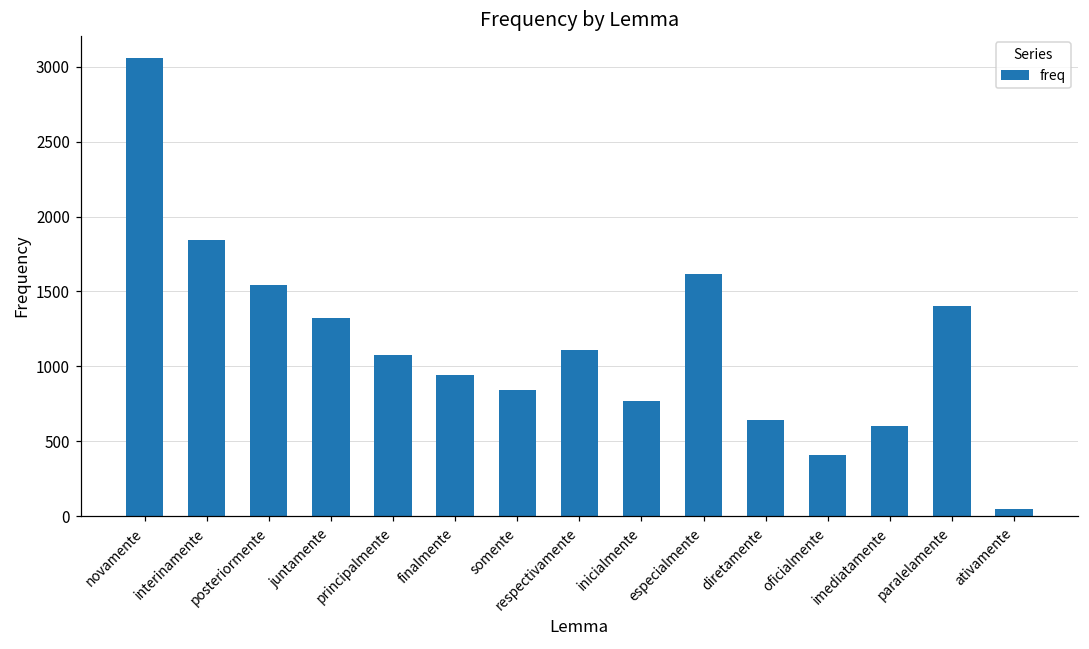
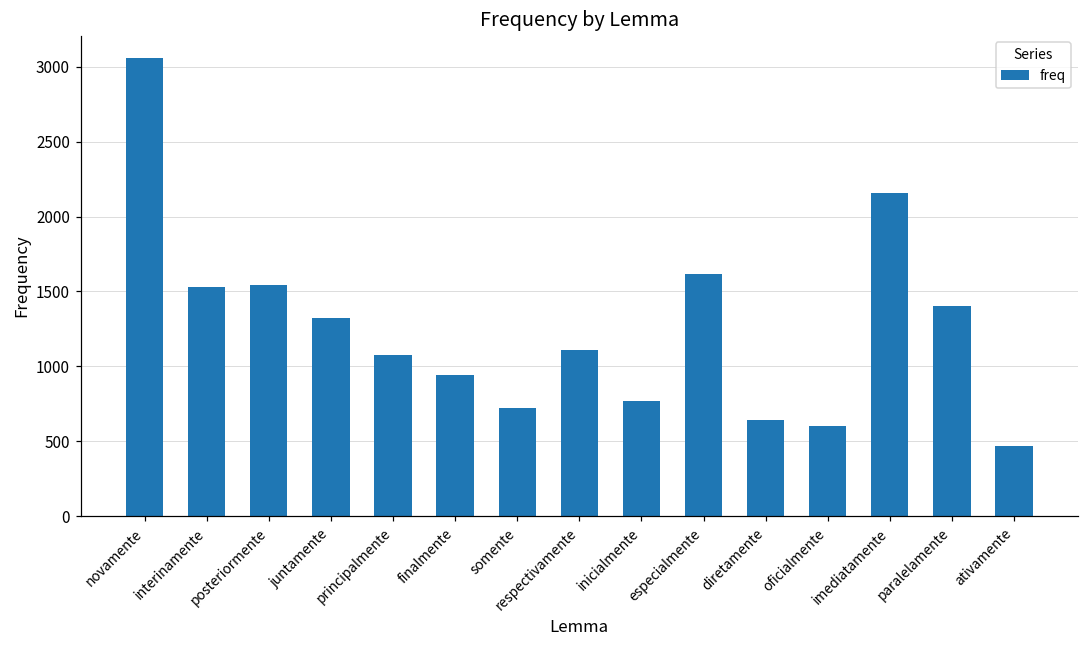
  {
    "novamente": 3060,
-   "interinamente": 1840,
+   "interinamente": 1530,
    "posteriormente": 1550,
    "juntamente": 1330,
    "principalmente": 1070,
    "finalmente": 950,
-   "somente": 840,
+   "somente": 720,
    "respectivamente": 1110,
    "inicialmente": 770,
    "especialmente": 1620,
    "diretamente": 640,
-   "oficialmente": 410,
-   "imediatamente": 600,
+   "oficialmente": 600,
+   "imediatamente": 2160,
    "paralelamente": 1410,
-   "ativamente": 50
+   "ativamente": 470
  }
